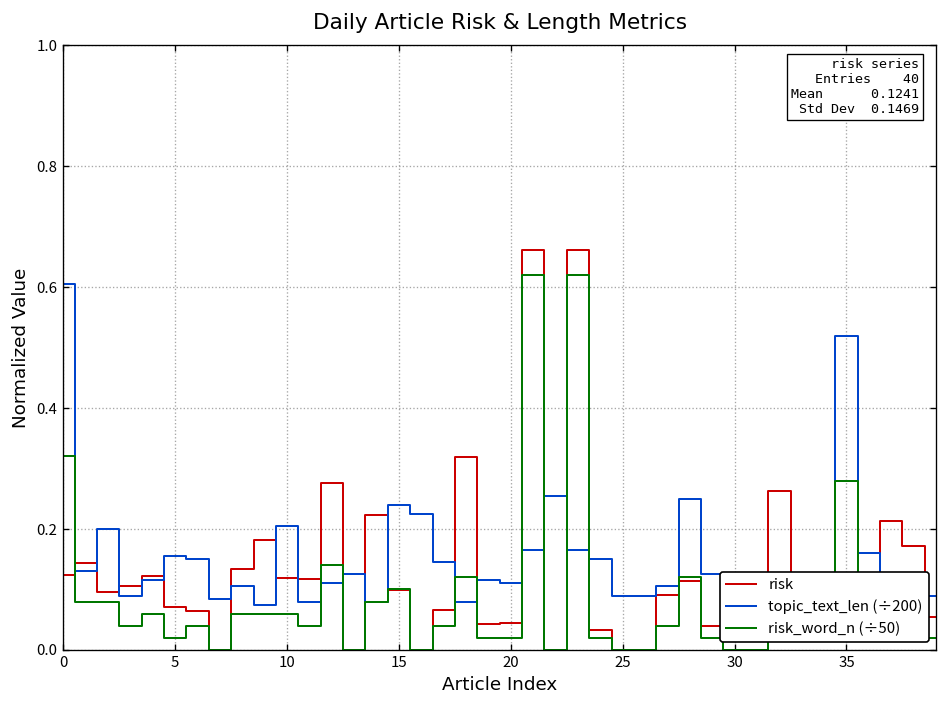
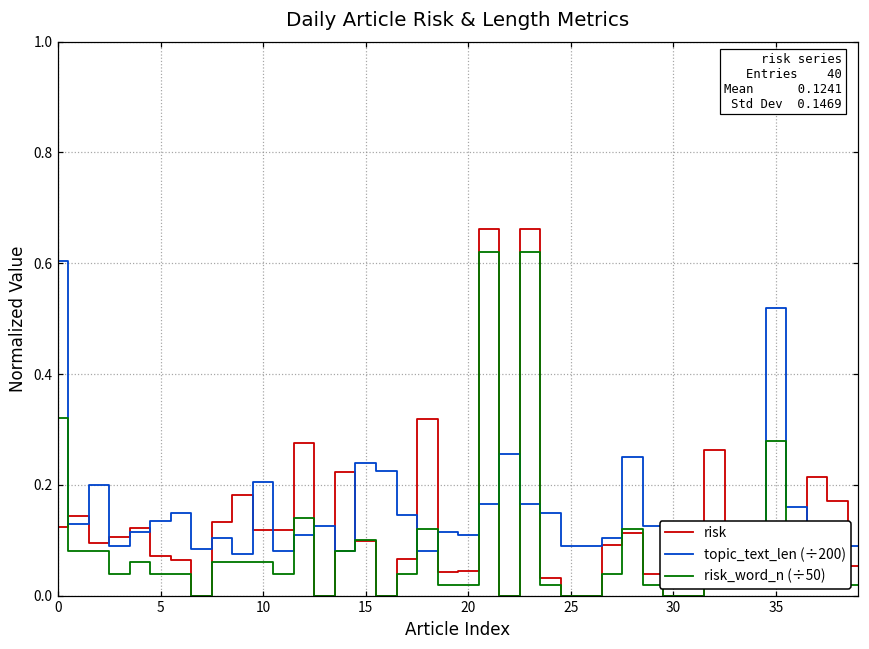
  {
    "risk": {
      "0": 0.12,
      "5": 0.07,
      "10": 0.12,
      "20": 0.04
    },
    "topic_text_len (÷200)": {
      "0": 0.61,
-     "5": 0.16,
+     "5": 0.14,
      "10": 0.21,
      "15": 0.24,
      "20": 0.11,
      "25": 0.09,
      "35": 0.52
    },
    "risk_word_n (÷50)": {
      "0": 0.32,
-     "5": 0.02,
+     "5": 0.04,
      "10": 0.06,
      "20": 0.02,
      "35": 0.28
    }
  }
